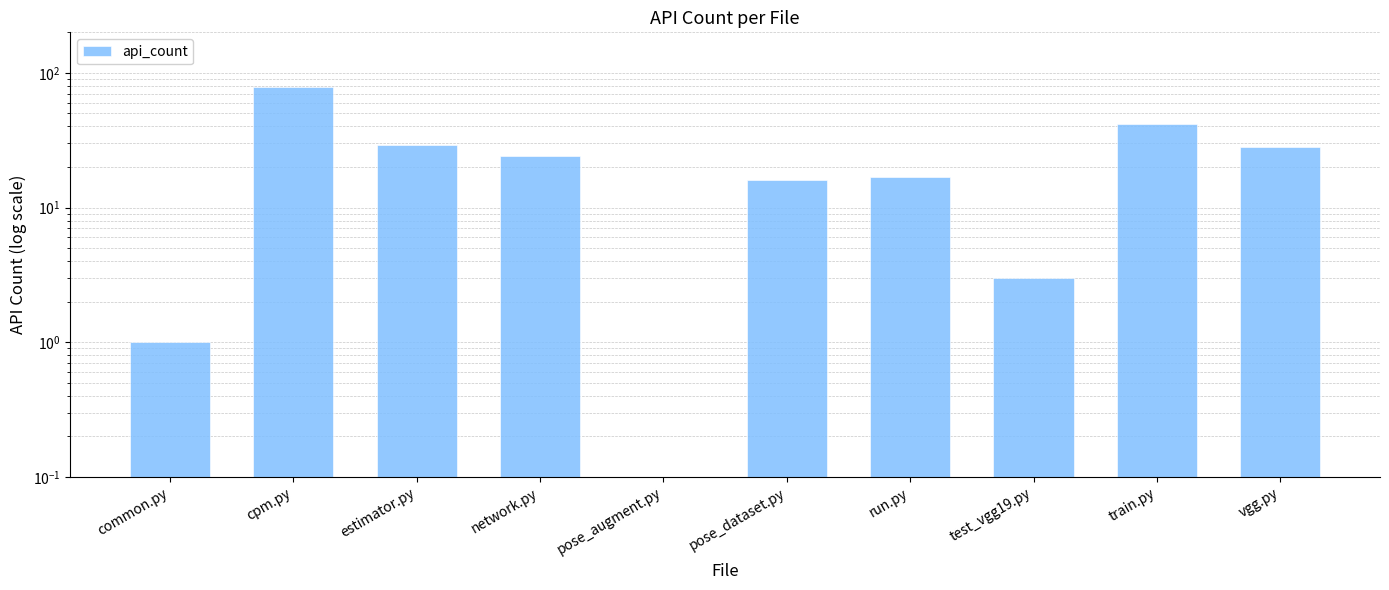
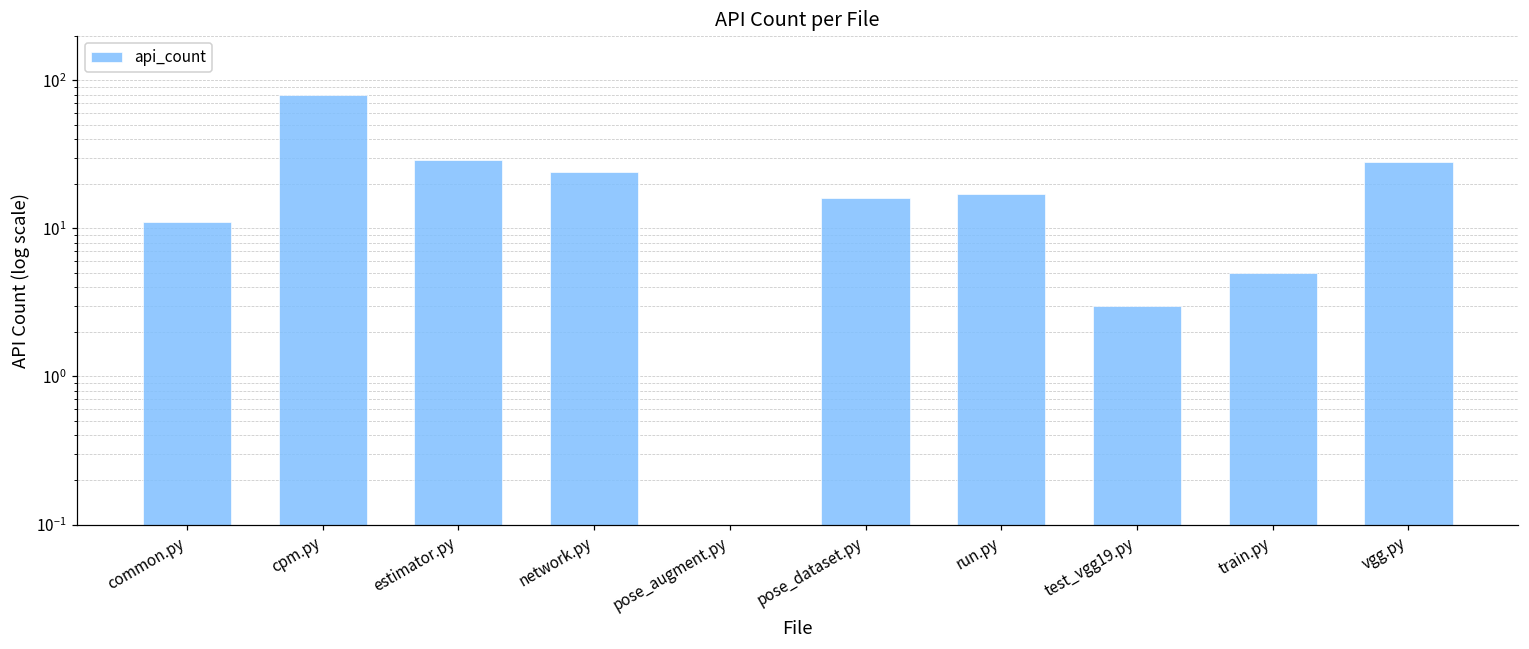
  {
-   "common.py": 1,
+   "common.py": 11,
    "cpm.py": 80,
    "estimator.py": 29,
    "network.py": 24,
    "pose_dataset.py": 16,
    "run.py": 17,
    "test_vgg19.py": 3,
-   "train.py": 42,
+   "train.py": 5,
    "vgg.py": 28
  }
